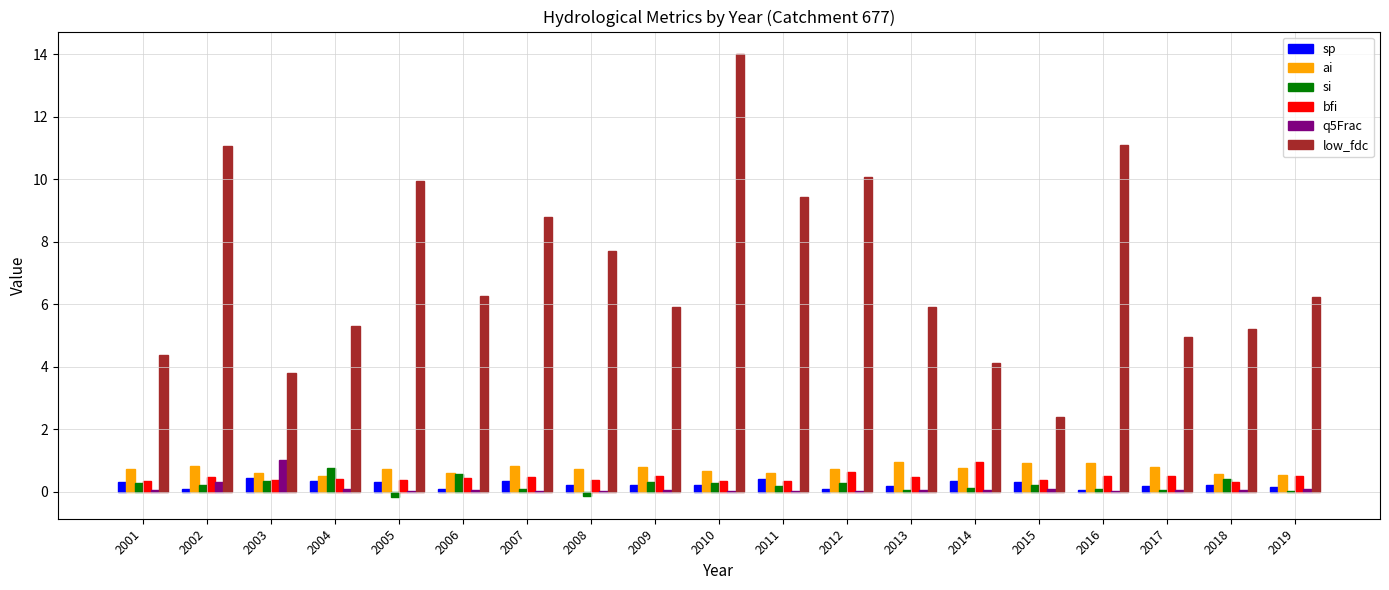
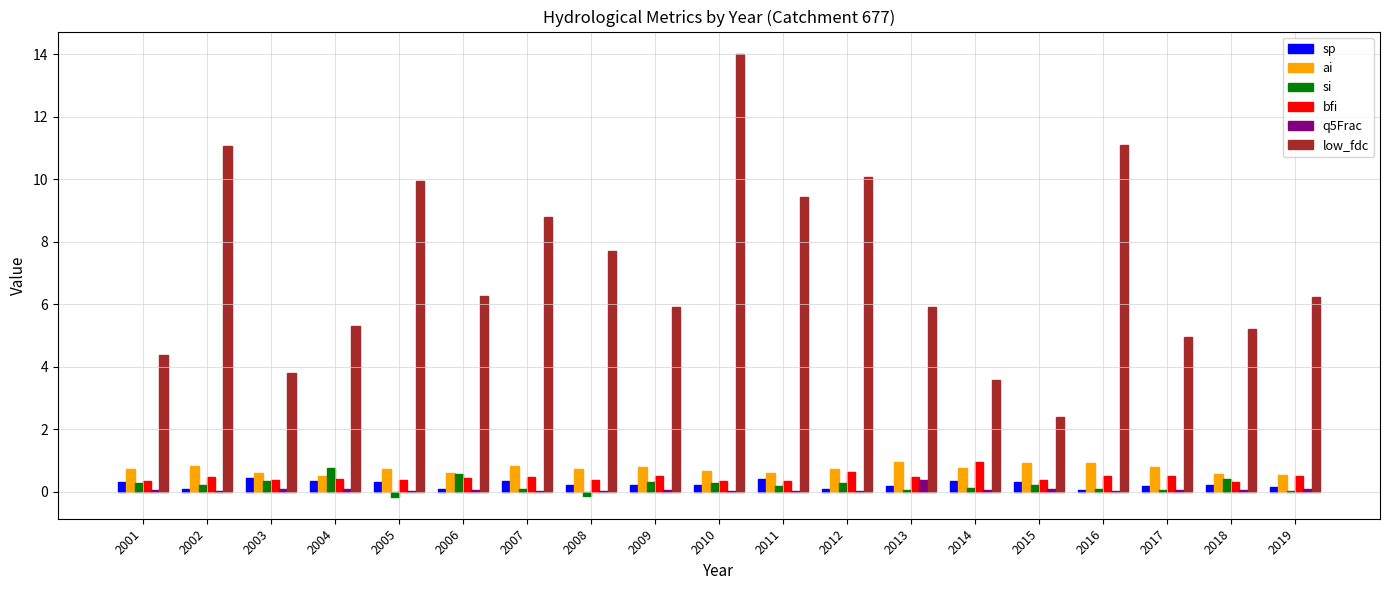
  {
    "sp": {
      "2001": 0.3,
      "2002": 0.1,
      "2003": 0.4,
      "2004": 0.3,
      "2005": 0.3,
      "2007": 0.3,
      "2008": 0.2,
      "2009": 0.2,
      "2010": 0.2,
      "2011": 0.4,
      "2013": 0.2,
      "2014": 0.3,
      "2015": 0.3,
      "2017": 0.2,
      "2018": 0.2,
      "2019": 0.2
    },
    "ai": {
      "2001": 0.7,
      "2002": 0.8,
      "2003": 0.6,
      "2004": 0.5,
      "2005": 0.7,
      "2006": 0.6,
      "2007": 0.8,
      "2008": 0.7,
      "2009": 0.8,
      "2010": 0.7,
      "2011": 0.6,
      "2012": 0.7,
      "2013": 1.0,
      "2014": 0.7,
      "2015": 0.9,
      "2016": 0.9,
      "2017": 0.8,
      "2018": 0.5,
      "2019": 0.5
    },
    "si": {
      "2001": 0.3,
      "2002": 0.2,
      "2003": 0.3,
      "2004": 0.8,
      "2005": -0.2,
      "2006": 0.6,
      "2008": -0.2,
      "2009": 0.3,
      "2010": 0.3,
      "2011": 0.2,
      "2012": 0.3,
      "2014": 0.1,
      "2015": 0.2,
      "2018": 0.4
    },
    "bfi": {
      "2001": 0.4,
      "2002": 0.5,
      "2003": 0.4,
      "2004": 0.4,
      "2005": 0.4,
      "2006": 0.4,
      "2007": 0.5,
      "2008": 0.4,
      "2009": 0.5,
      "2010": 0.3,
      "2011": 0.3,
      "2012": 0.6,
      "2013": 0.5,
      "2014": 1.0,
      "2015": 0.4,
      "2016": 0.5,
      "2017": 0.5,
      "2018": 0.3,
      "2019": 0.5
    },
    "q5Frac": {
-     "2002": 0.3,
-     "2003": 1.0,
+     "2002": 0.0,
+     "2003": 0.1,
      "2004": 0.1,
-     "2013": 0.1,
+     "2013": 0.4,
      "2015": 0.1,
      "2019": 0.1
    },
    "low_fdc": {
      "2001": 4.4,
      "2002": 11.1,
      "2003": 3.8,
      "2004": 5.3,
      "2005": 9.9,
      "2006": 6.3,
      "2007": 8.8,
      "2008": 7.7,
      "2009": 5.9,
      "2010": 14.0,
      "2011": 9.4,
      "2012": 10.1,
      "2013": 5.9,
-     "2014": 4.1,
+     "2014": 3.6,
      "2015": 2.4,
      "2016": 11.1,
      "2017": 5.0,
      "2018": 5.2,
      "2019": 6.2
    }
  }
